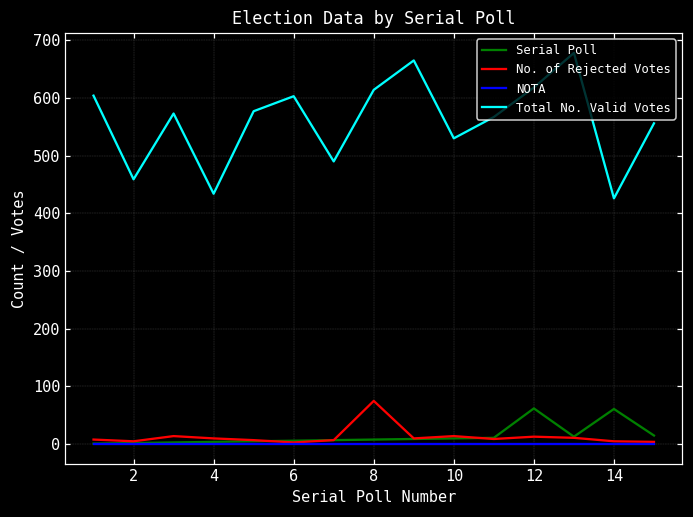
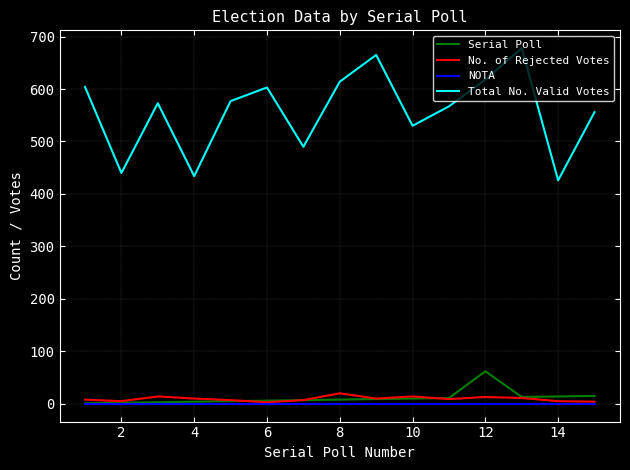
  {
    "Serial Poll": {
      "8": 10,
      "12": 60,
-     "14": 60
+     "14": 10
    },
    "No. of Rejected Votes": {
      "4": 10,
-     "8": 80,
+     "8": 20,
      "12": 10,
      "14": 10
    },
    "NOTA": {
      "8": 0,
      "10": 0,
      "12": 0,
      "14": 0
    },
    "Total No. Valid Votes": {
-     "2": 460,
+     "2": 440,
      "4": 430,
      "6": 600,
      "8": 610,
      "10": 530,
      "14": 430
    }
  }
